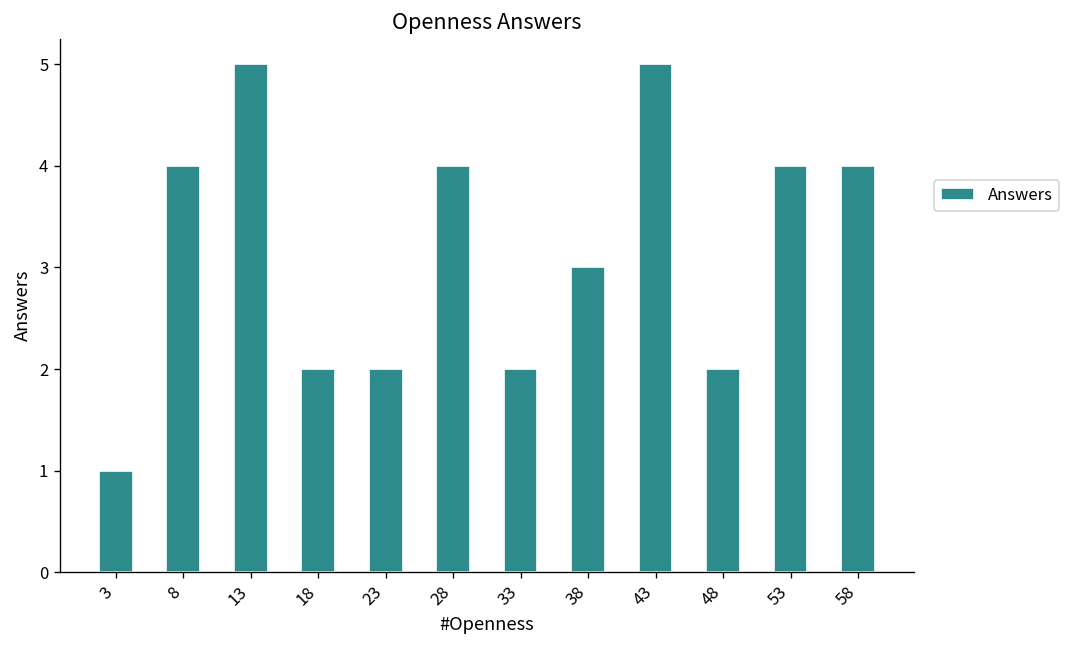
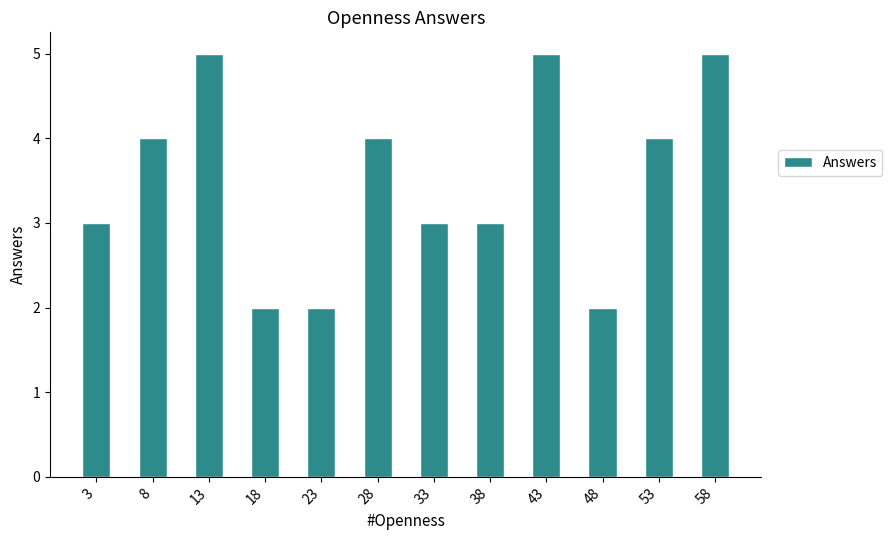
  {
-   "3": 1,
+   "3": 3,
    "8": 4,
    "13": 5,
    "18": 2,
    "23": 2,
    "28": 4,
-   "33": 2,
+   "33": 3,
    "38": 3,
    "43": 5,
    "48": 2,
    "53": 4,
-   "58": 4
+   "58": 5
  }
